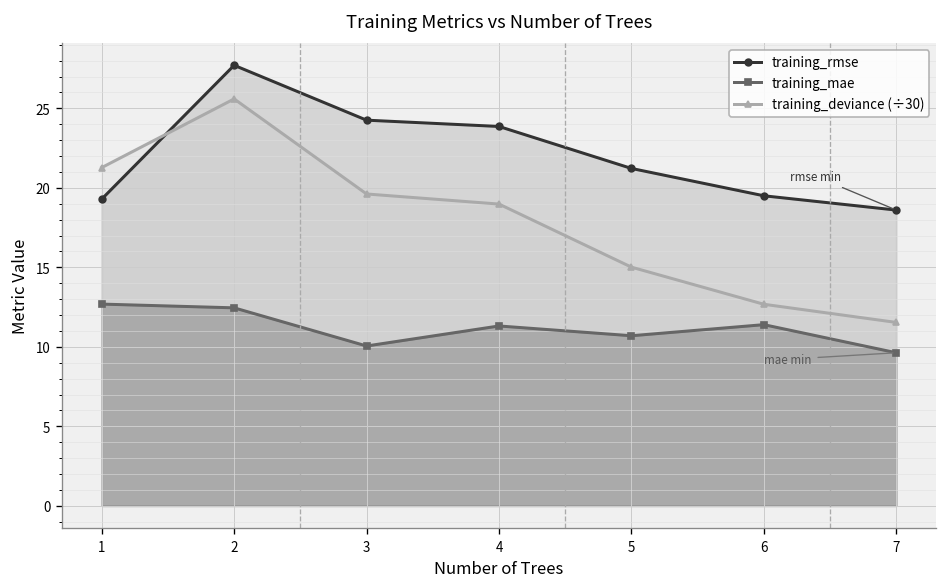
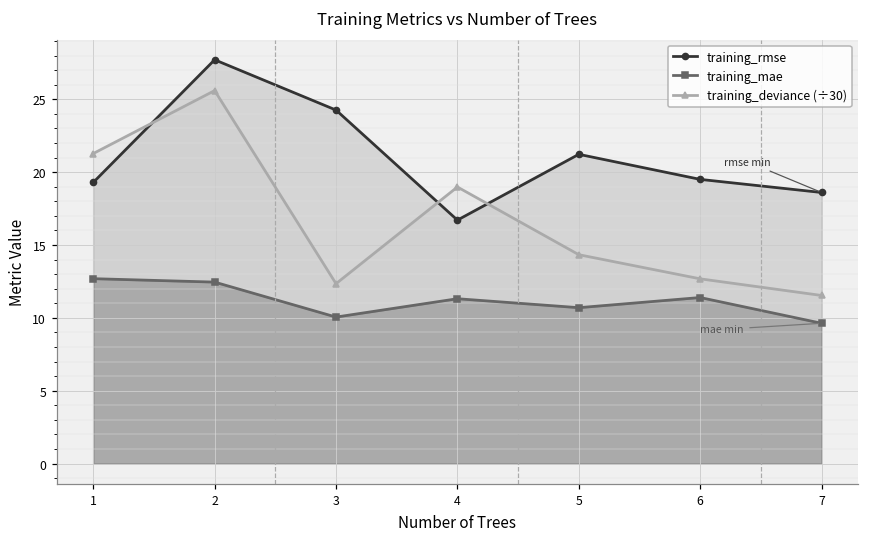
  {
    "training_rmse": {
      "1": 19.3,
      "2": 27.7,
      "3": 24.3,
-     "4": 23.9,
+     "4": 16.7,
      "5": 21.2,
      "6": 19.5,
      "7": 18.6
    },
    "training_mae": {
      "1": 12.7,
      "2": 12.5,
      "3": 10.1,
      "4": 11.3,
      "5": 10.7,
      "6": 11.4,
      "7": 9.6
    },
    "training_deviance (÷30)": {
      "1": 21.3,
      "2": 25.6,
-     "3": 19.6,
+     "3": 12.3,
      "4": 19.0,
-     "5": 15.0,
+     "5": 14.3,
      "6": 12.7,
      "7": 11.5
    }
  }
